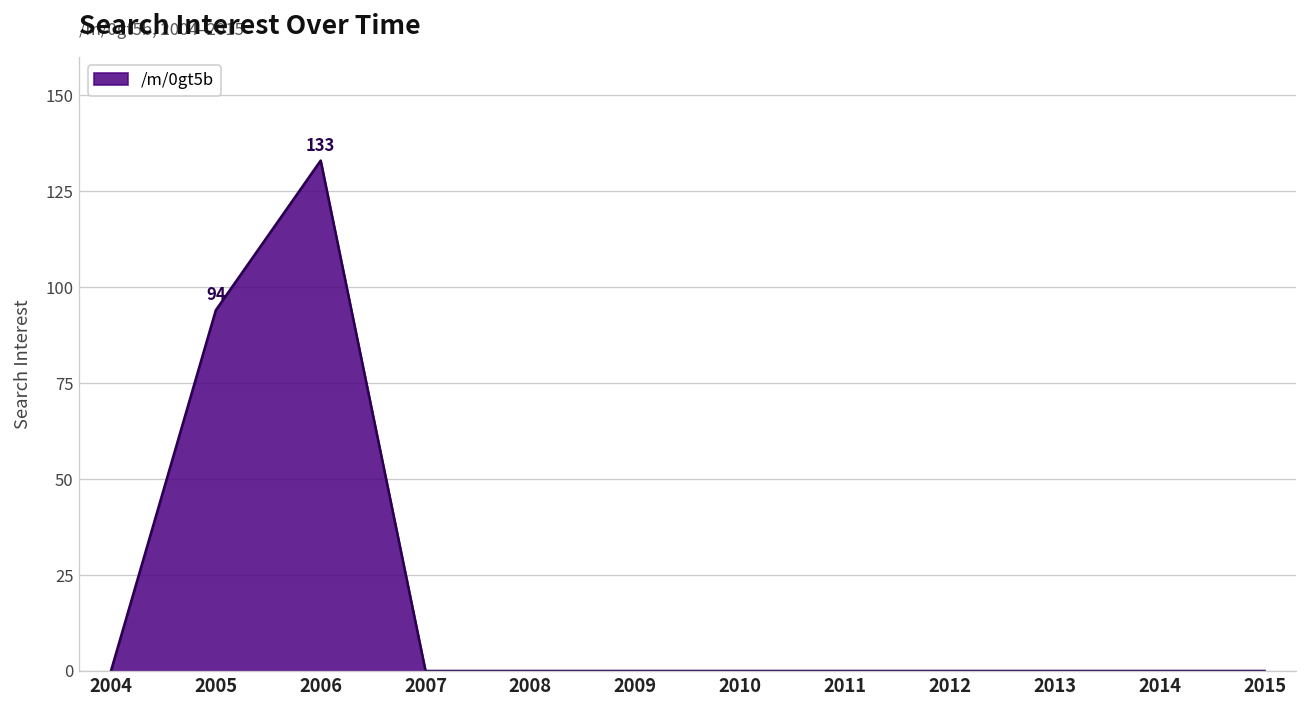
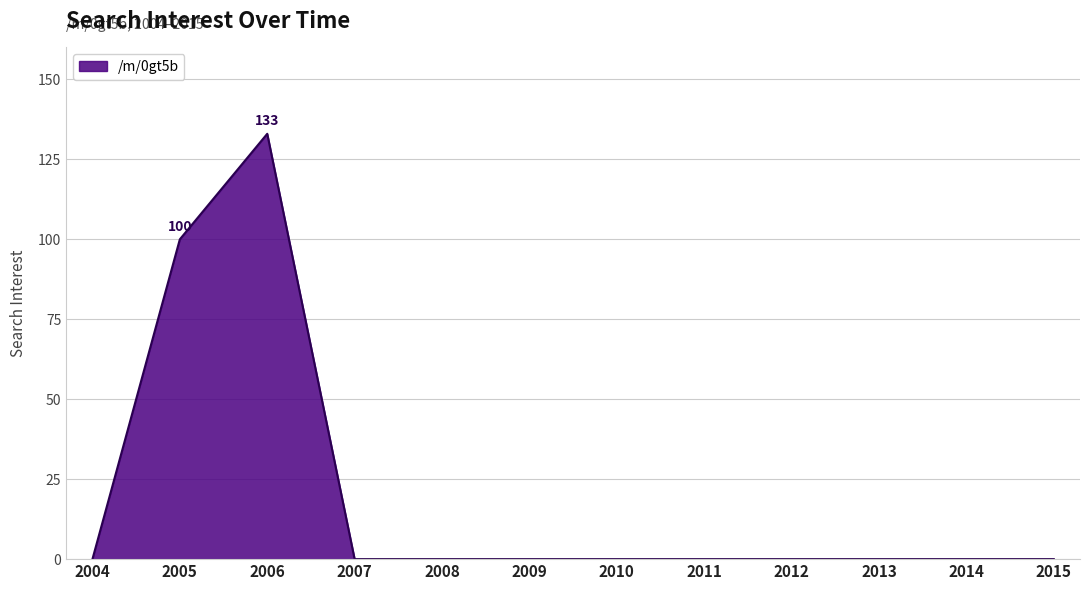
  {
-   "2005": 94,
+   "2005": 100,
    "2006": 133
  }
